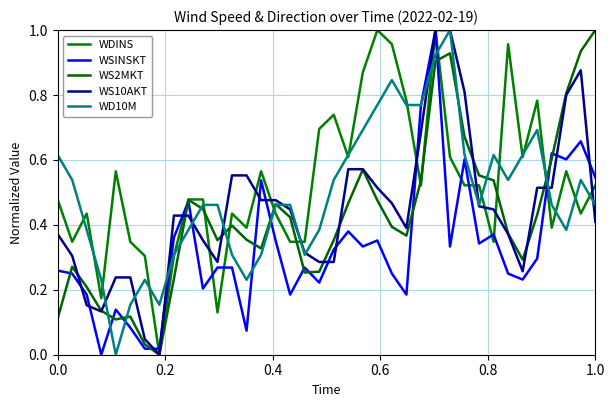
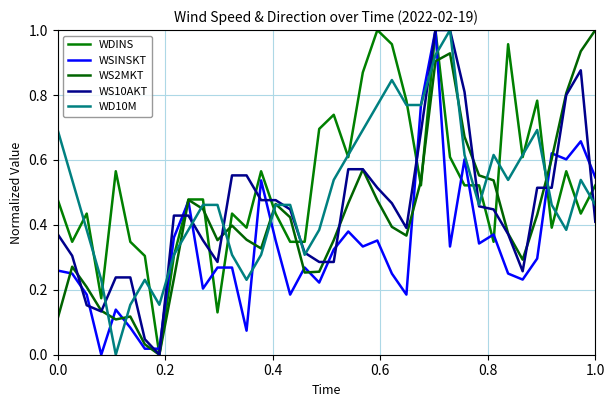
  {
    "WSINSKT": {
      "0.0": 0.26,
      "1.0": 0.55
    },
    "WS10AKT": {
      "0.0": 0.37,
      "1.0": 0.41
    },
    "WD10M": {
-     "0.0": 0.62,
+     "0.0": 0.69,
      "1.0": 0.46
    }
  }
